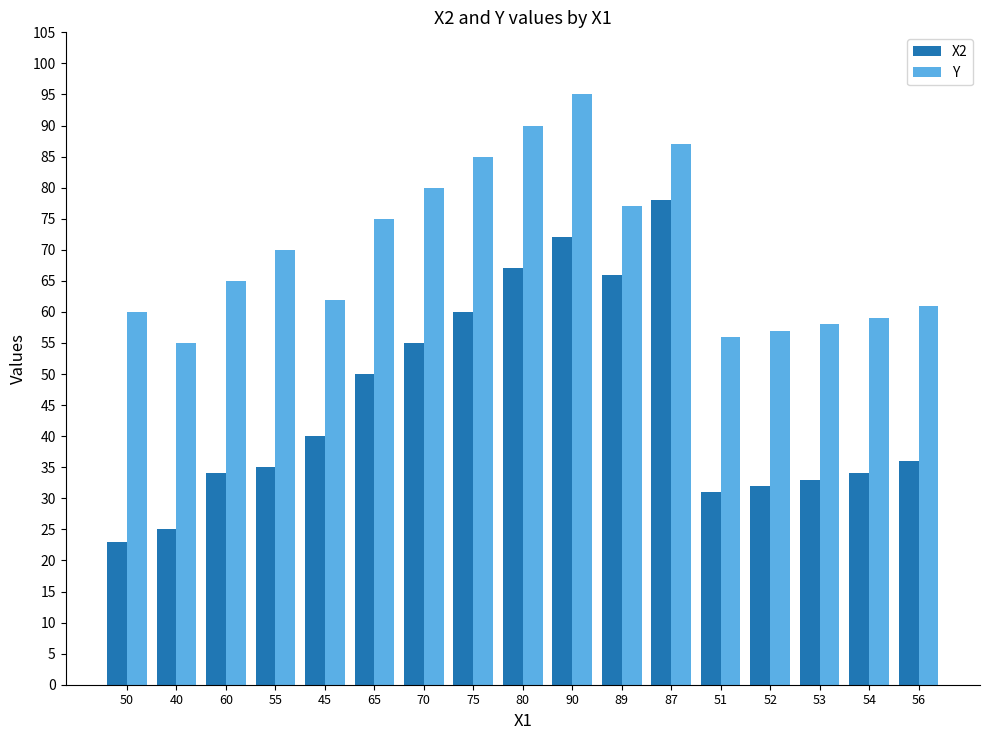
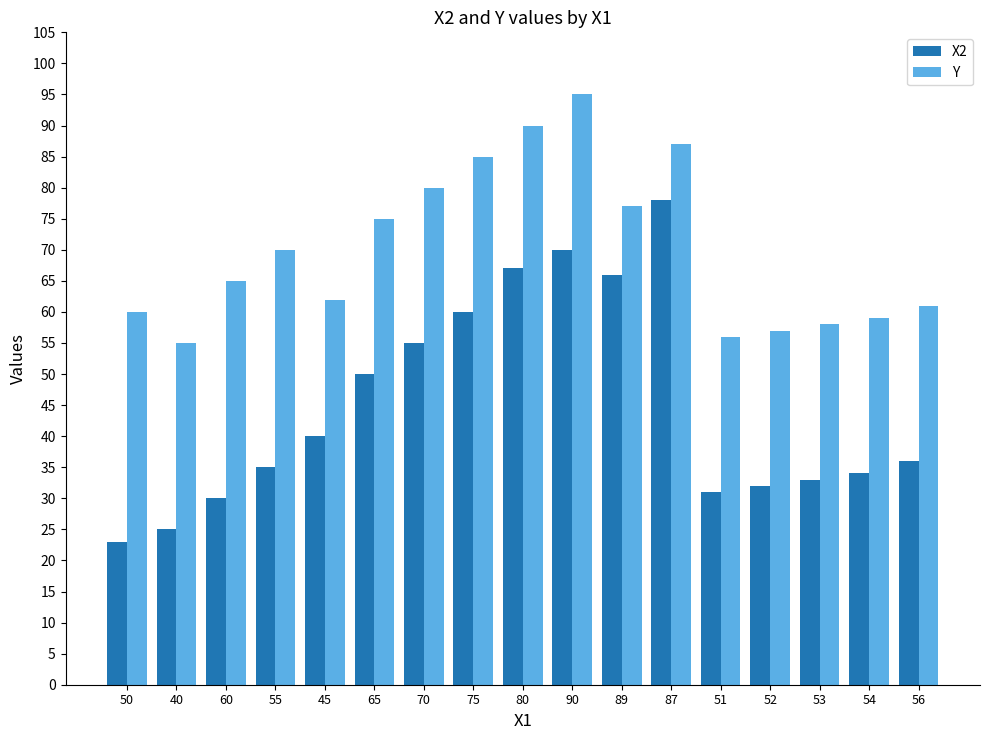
  {
    "X2": {
      "50": 23,
      "40": 25,
-     "60": 34,
+     "60": 30,
      "55": 35,
      "45": 40,
      "65": 50,
      "70": 55,
      "75": 60,
      "80": 67,
-     "90": 72,
+     "90": 70,
      "89": 66,
      "87": 78,
      "51": 31,
      "52": 32,
      "53": 33,
      "54": 34,
      "56": 36
    },
    "Y": {
      "50": 60,
      "40": 55,
      "60": 65,
      "55": 70,
      "45": 62,
      "65": 75,
      "70": 80,
      "75": 85,
      "80": 90,
      "90": 95,
      "89": 77,
      "87": 87,
      "51": 56,
      "52": 57,
      "53": 58,
      "54": 59,
      "56": 61
    }
  }
